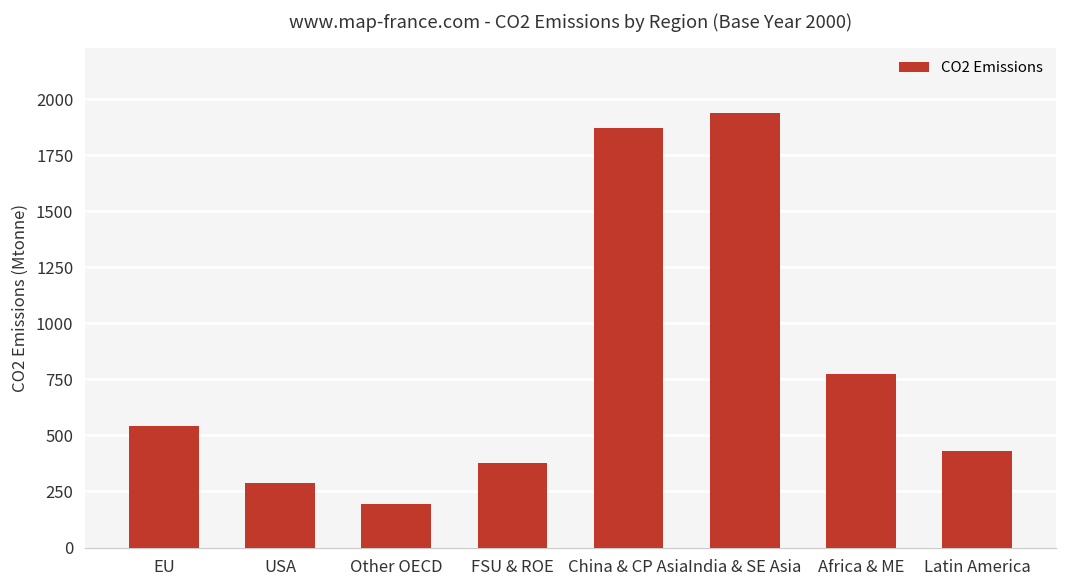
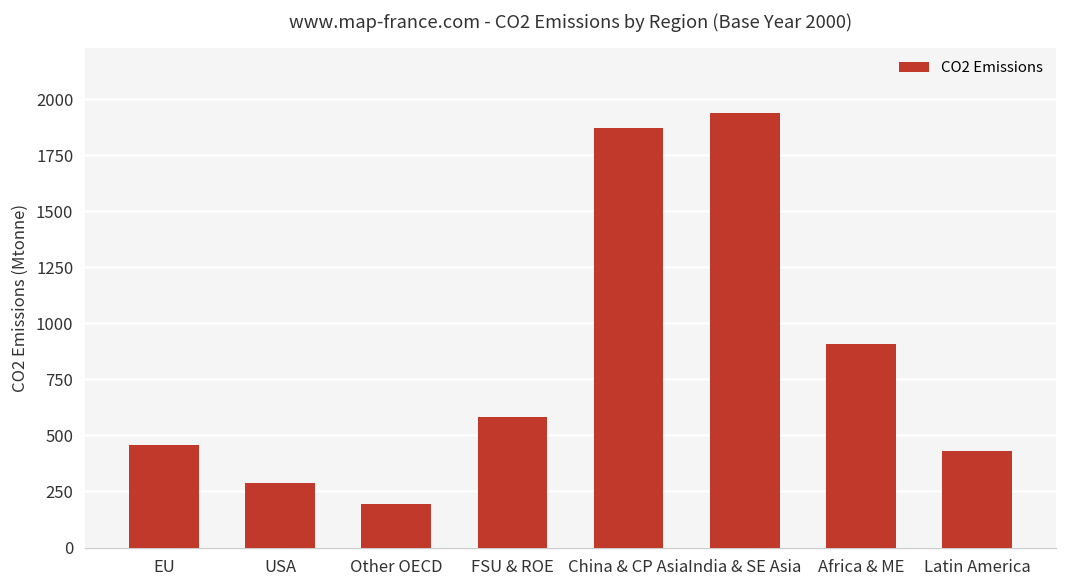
  {
-   "EU": 540,
+   "EU": 460,
    "USA": 290,
    "Other OECD": 190,
-   "FSU & ROE": 380,
+   "FSU & ROE": 580,
    "China & CP Asia": 1870,
    "India & SE Asia": 1940,
-   "Africa & ME": 780,
+   "Africa & ME": 910,
    "Latin America": 430
  }
